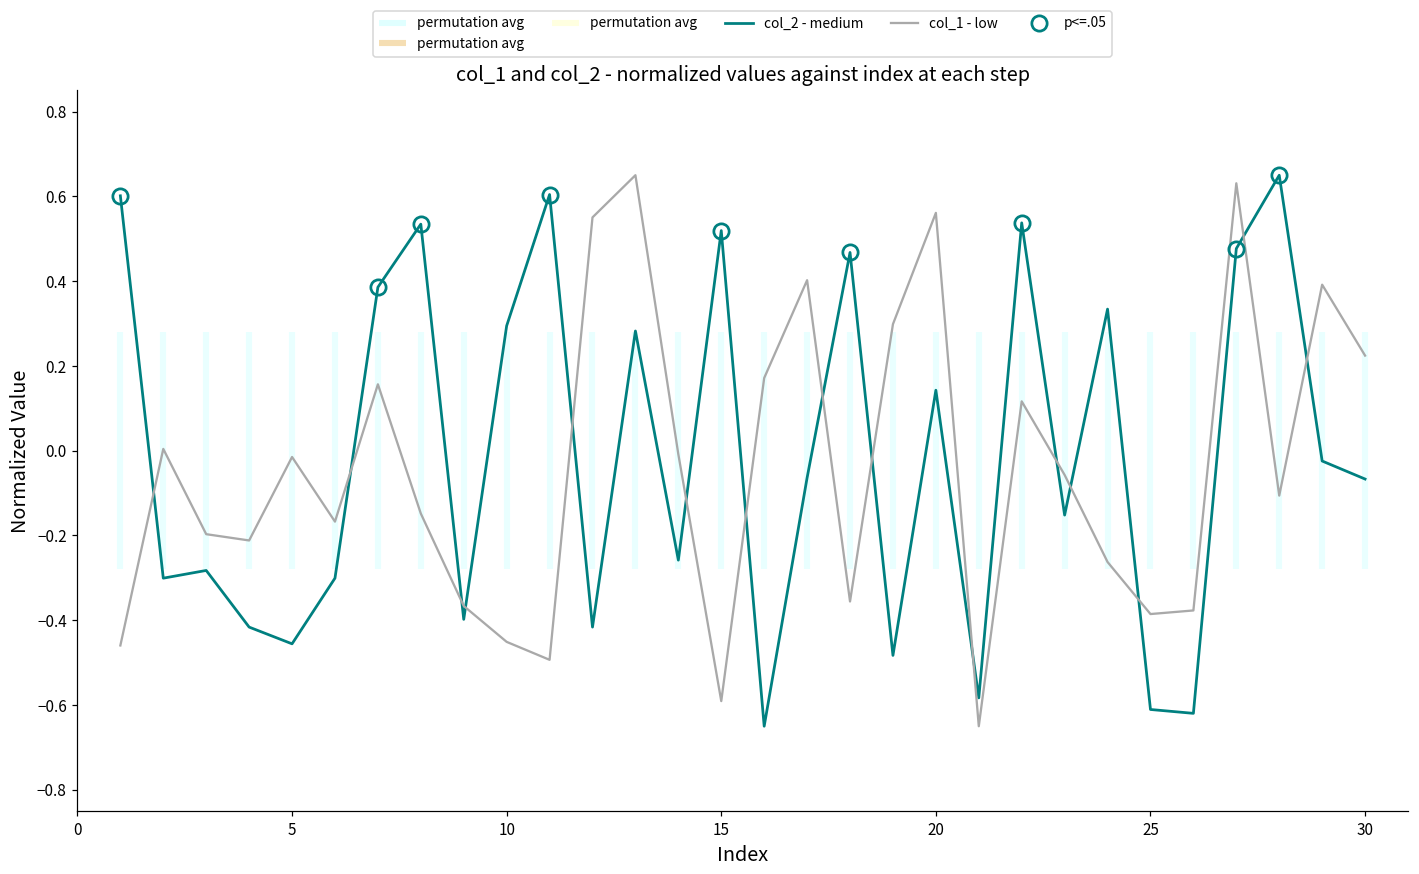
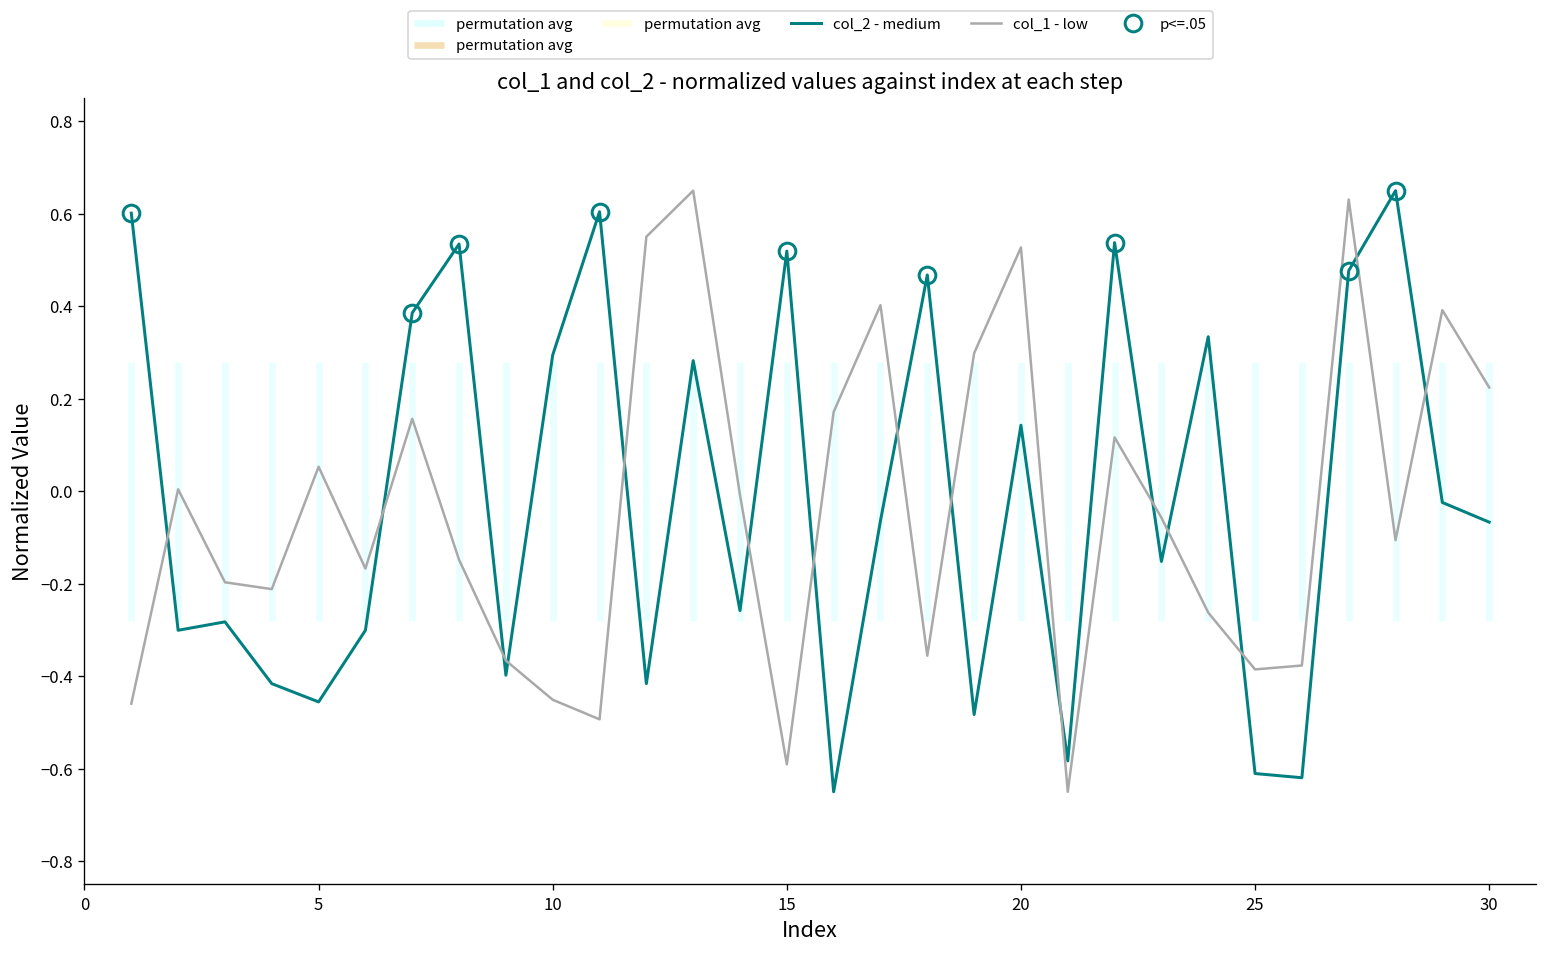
  {
    "col_1 - low": {
-     "5": -0.01,
+     "5": 0.05,
      "10": -0.45,
      "15": -0.59,
-     "20": 0.56,
+     "20": 0.53,
      "25": -0.39,
      "30": 0.22
    }
  }
